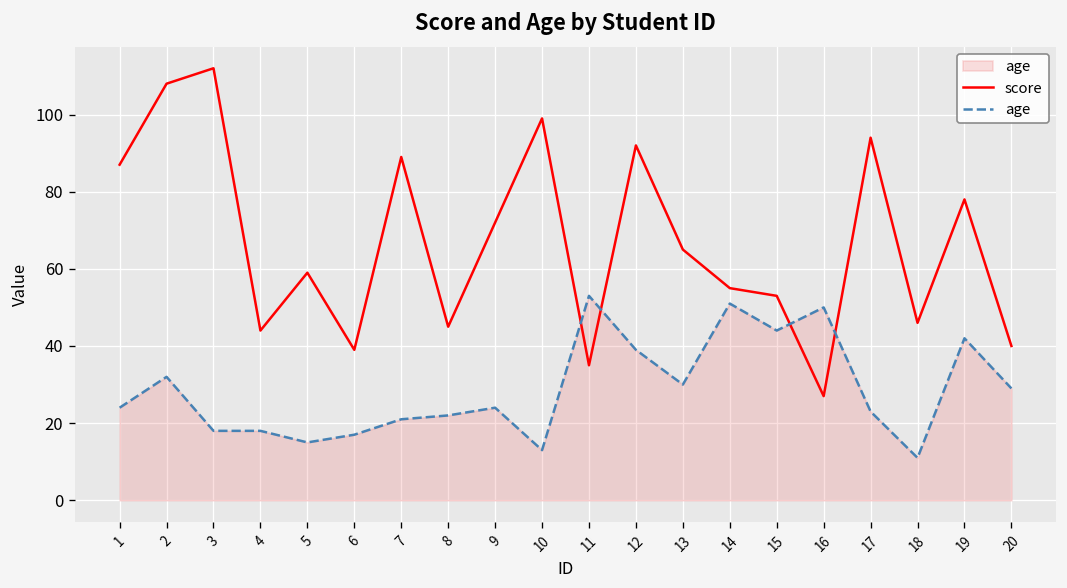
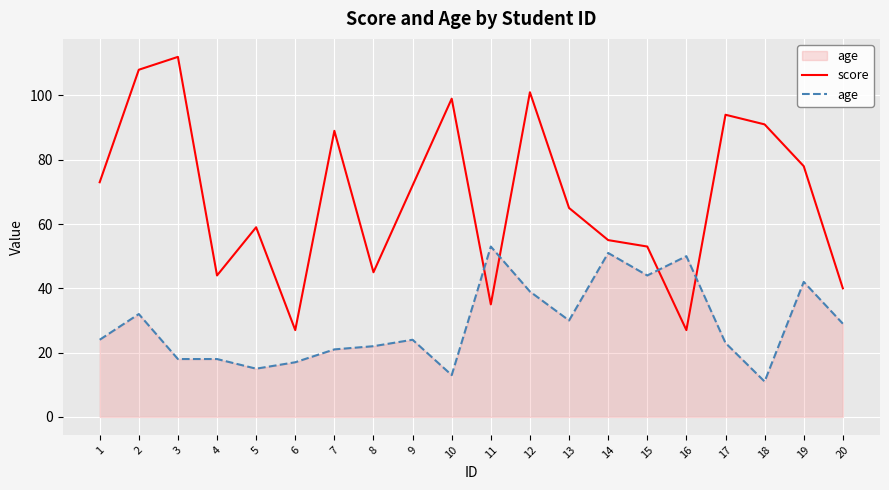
  {
    "score": {
-     "1": 87,
+     "1": 73,
      "2": 108,
      "3": 112,
      "4": 44,
      "5": 59,
-     "6": 39,
+     "6": 27,
      "7": 89,
      "8": 45,
      "9": 72,
      "10": 99,
      "11": 35,
-     "12": 92,
+     "12": 101,
      "13": 65,
      "14": 55,
      "15": 53,
      "16": 27,
      "17": 94,
-     "18": 46,
+     "18": 91,
      "19": 78,
      "20": 40
    }
  }
